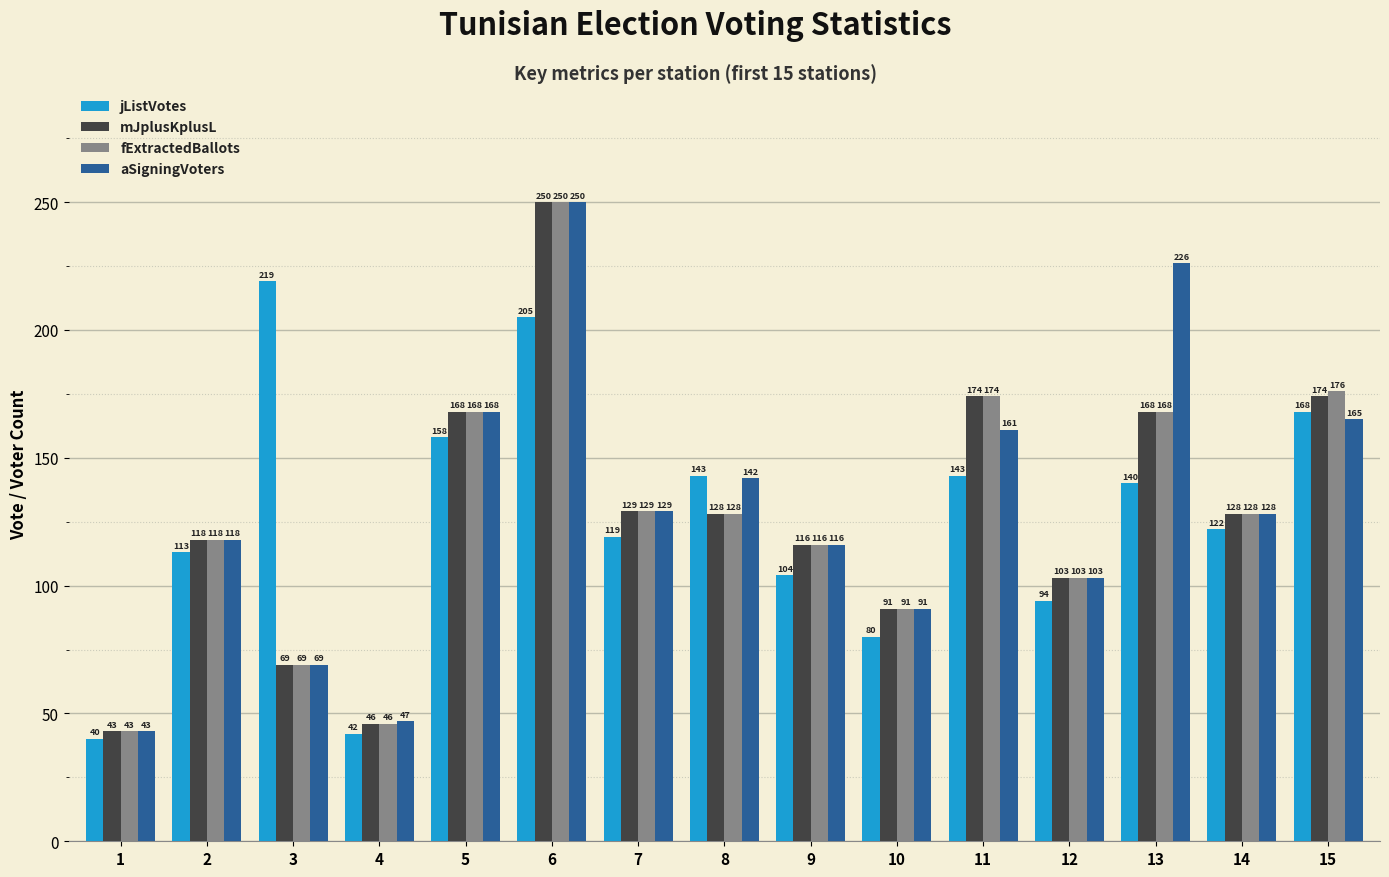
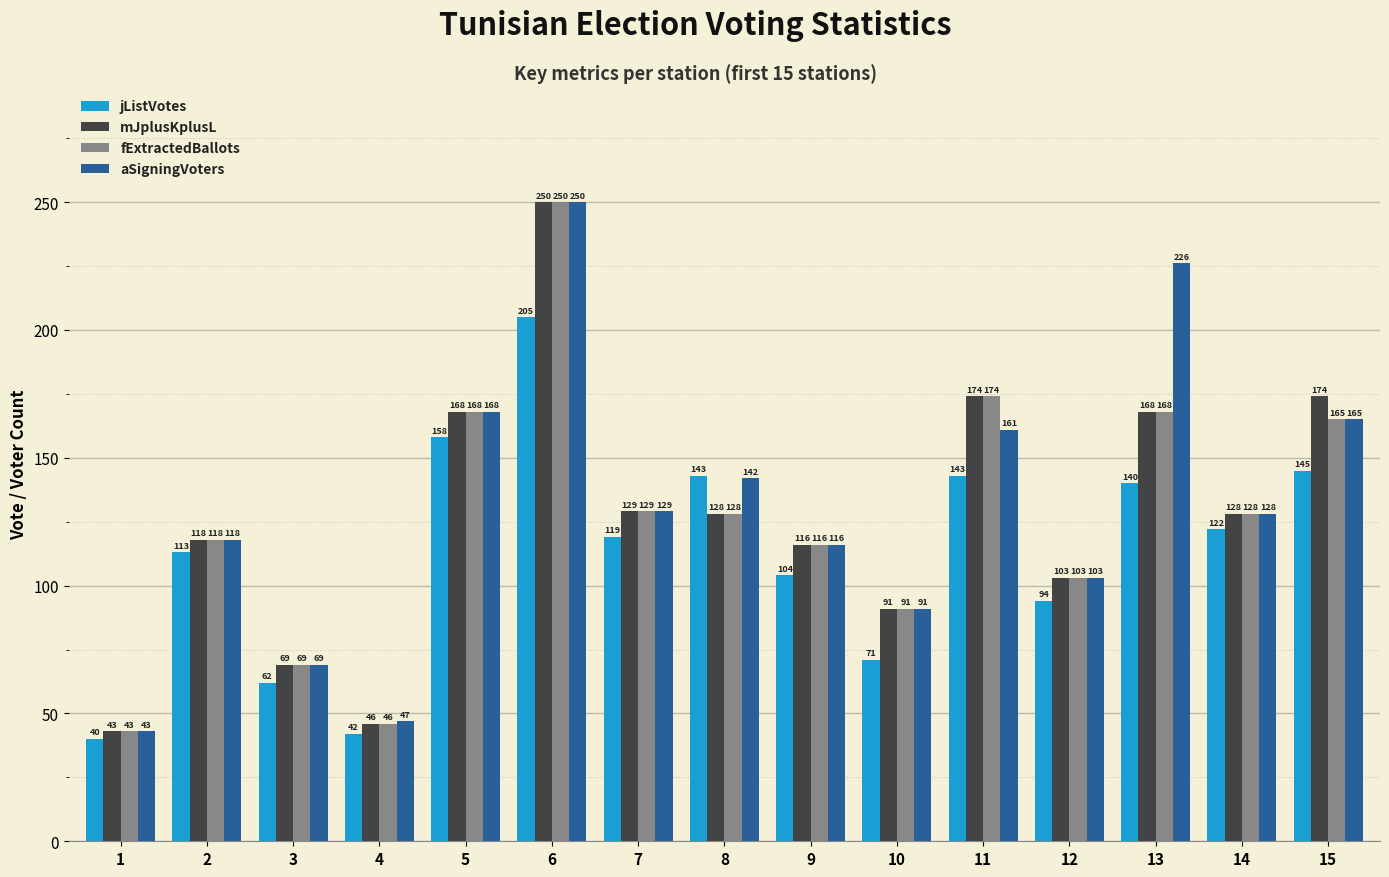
  {
    "jListVotes": {
      "1": 40,
      "2": 113,
-     "3": 219,
+     "3": 62,
      "4": 42,
      "5": 158,
      "6": 205,
      "7": 119,
      "8": 143,
      "9": 104,
-     "10": 80,
+     "10": 71,
      "11": 143,
      "12": 94,
      "13": 140,
      "14": 122,
-     "15": 168
+     "15": 145
    },
    "mJplusKplusL": {
      "1": 43,
      "2": 118,
      "3": 69,
      "4": 46,
      "5": 168,
      "6": 250,
      "7": 129,
      "8": 128,
      "9": 116,
      "10": 91,
      "11": 174,
      "12": 103,
      "13": 168,
      "14": 128,
      "15": 174
    },
    "fExtractedBallots": {
      "1": 43,
      "2": 118,
      "3": 69,
      "4": 46,
      "5": 168,
      "6": 250,
      "7": 129,
      "8": 128,
      "9": 116,
      "10": 91,
      "11": 174,
      "12": 103,
      "13": 168,
      "14": 128,
-     "15": 176
+     "15": 165
    },
    "aSigningVoters": {
      "1": 43,
      "2": 118,
      "3": 69,
      "4": 47,
      "5": 168,
      "6": 250,
      "7": 129,
      "8": 142,
      "9": 116,
      "10": 91,
      "11": 161,
      "12": 103,
      "13": 226,
      "14": 128,
      "15": 165
    }
  }
